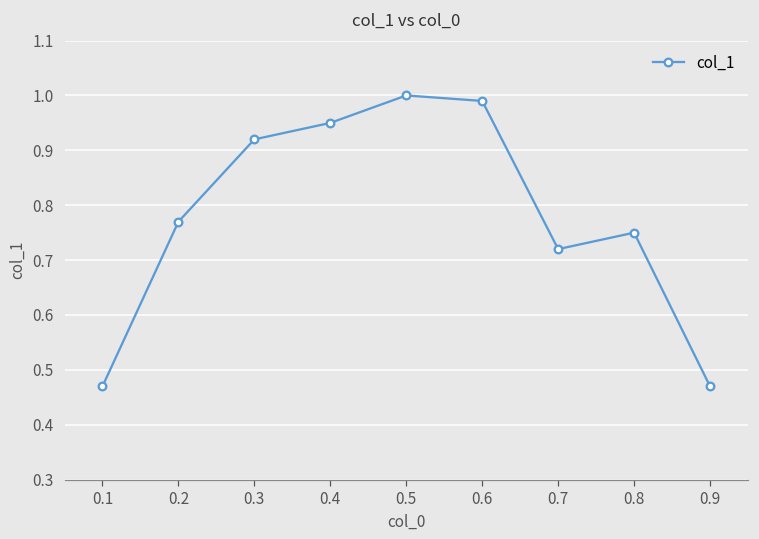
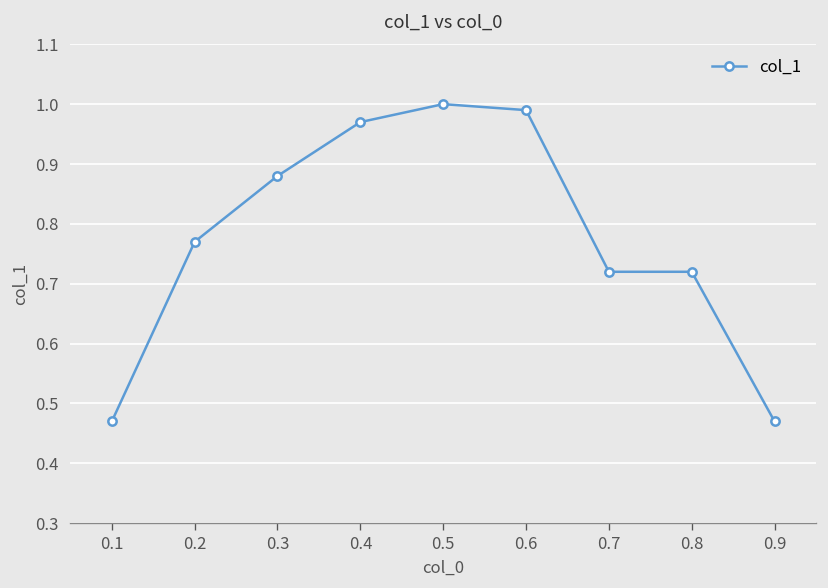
  {
    "0.1": 0.47,
    "0.2": 0.77,
-   "0.3": 0.92,
-   "0.4": 0.95,
+   "0.3": 0.88,
+   "0.4": 0.97,
    "0.5": 1.00,
    "0.6": 0.99,
    "0.7": 0.72,
-   "0.8": 0.75,
+   "0.8": 0.72,
    "0.9": 0.47
  }
